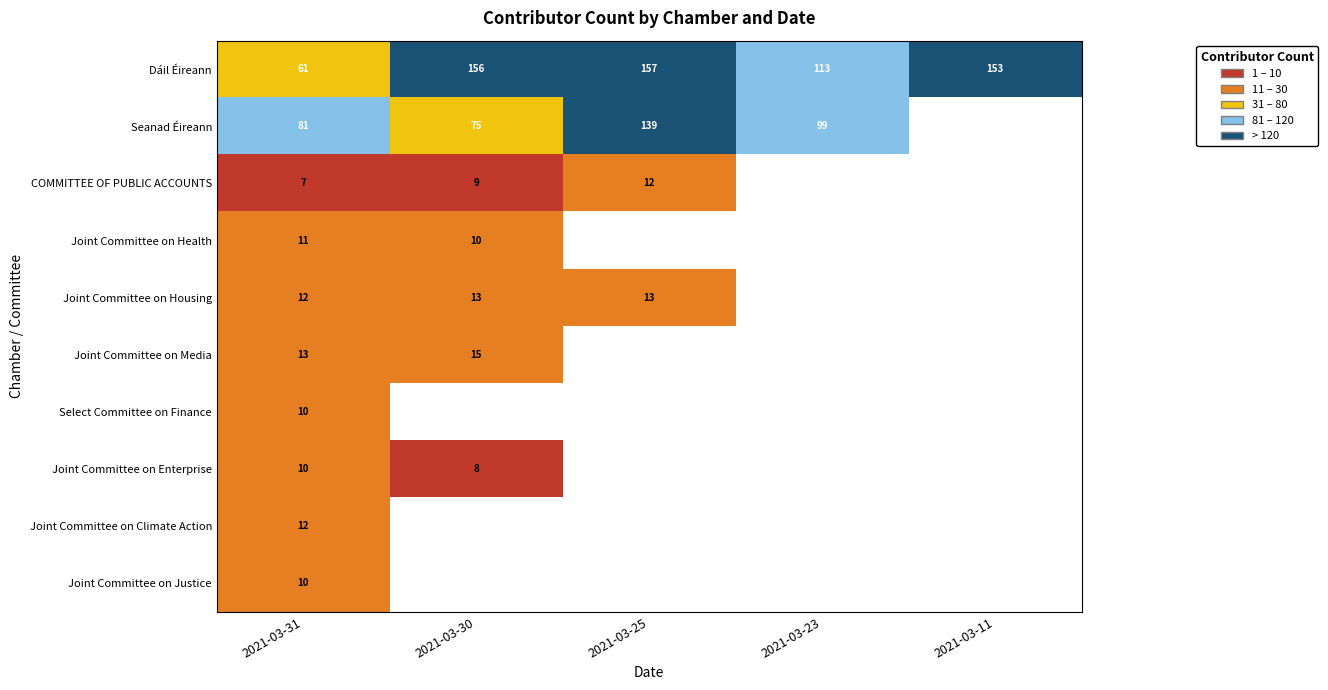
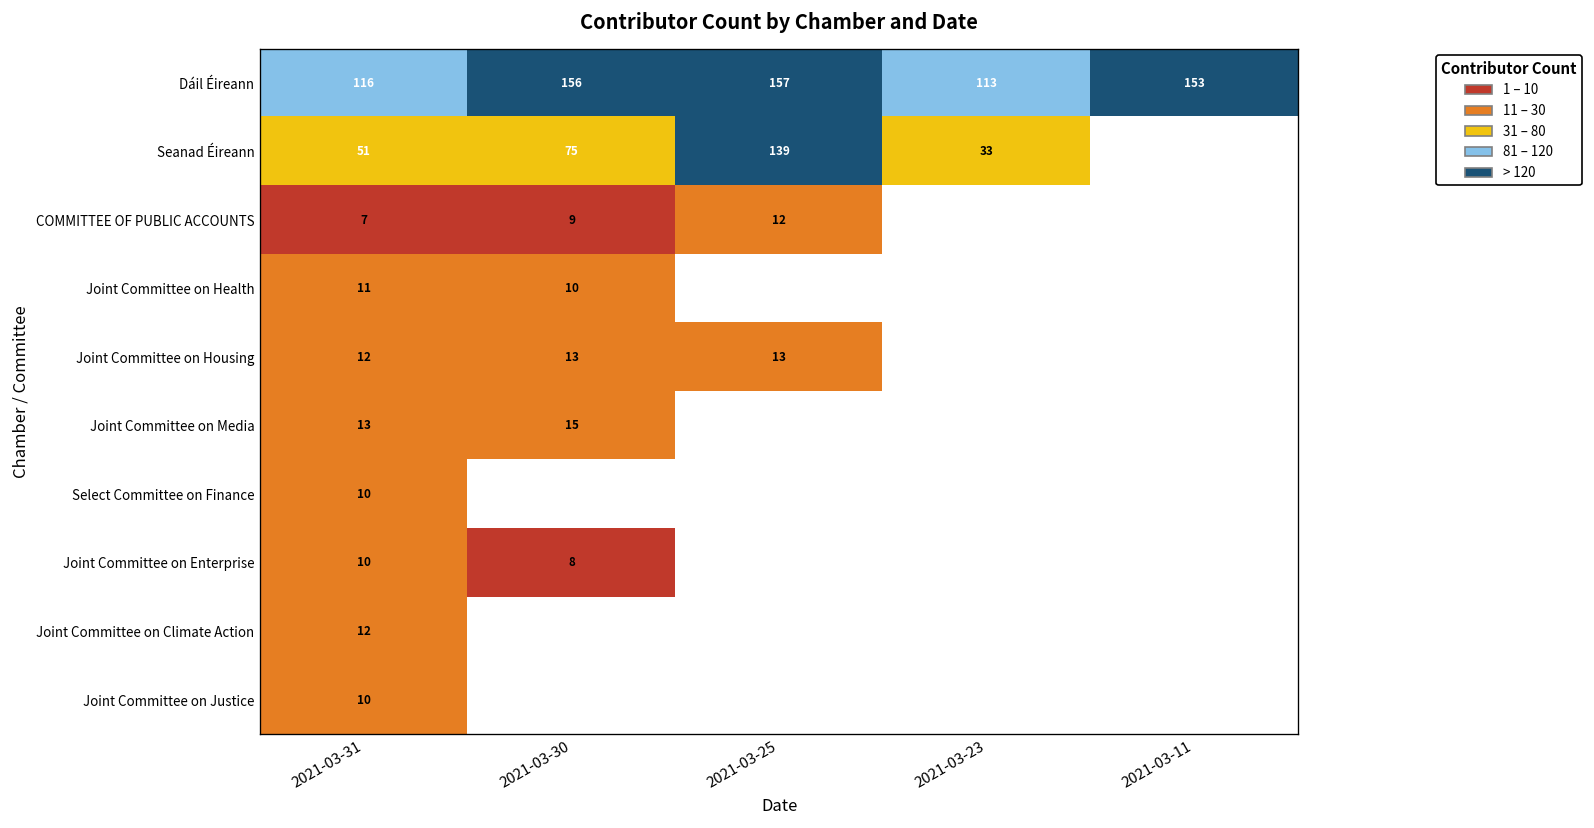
  {
    "Dáil Éireann": {
-     "2021-03-31": 61,
+     "2021-03-31": 116,
      "2021-03-30": 156,
      "2021-03-25": 157,
      "2021-03-23": 113,
      "2021-03-11": 153
    },
    "Seanad Éireann": {
-     "2021-03-31": 81,
+     "2021-03-31": 51,
      "2021-03-30": 75,
      "2021-03-25": 139,
-     "2021-03-23": 99
+     "2021-03-23": 33
    },
    "COMMITTEE OF PUBLIC ACCOUNTS": {
      "2021-03-31": 7,
      "2021-03-30": 9,
      "2021-03-25": 12
    },
    "Joint Committee on Health": {
      "2021-03-31": 11,
      "2021-03-30": 10
    },
    "Joint Committee on Housing": {
      "2021-03-31": 12,
      "2021-03-30": 13,
      "2021-03-25": 13
    },
    "Joint Committee on Media": {
      "2021-03-31": 13,
      "2021-03-30": 15
    },
    "Select Committee on Finance": {
      "2021-03-31": 10
    },
    "Joint Committee on Enterprise": {
      "2021-03-31": 10,
      "2021-03-30": 8
    },
    "Joint Committee on Climate Action": {
      "2021-03-31": 12
    },
    "Joint Committee on Justice": {
      "2021-03-31": 10
    }
  }
